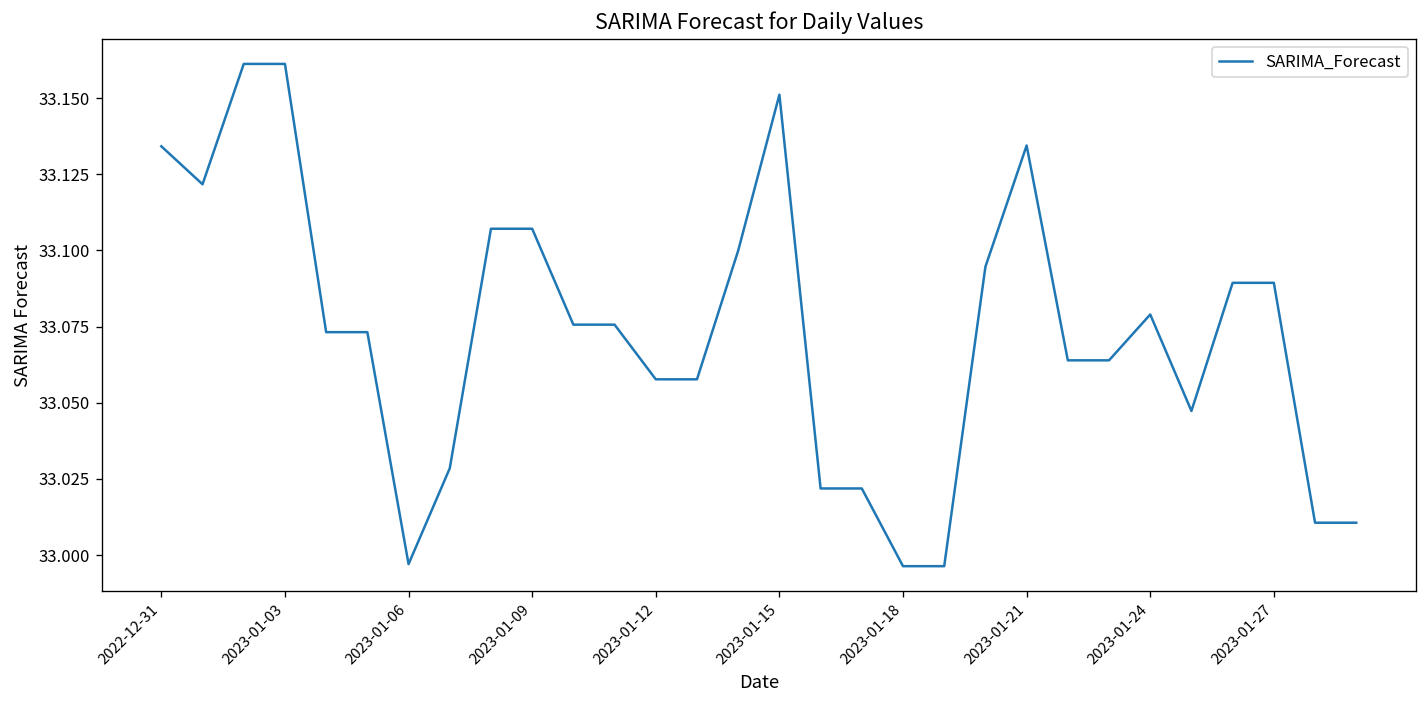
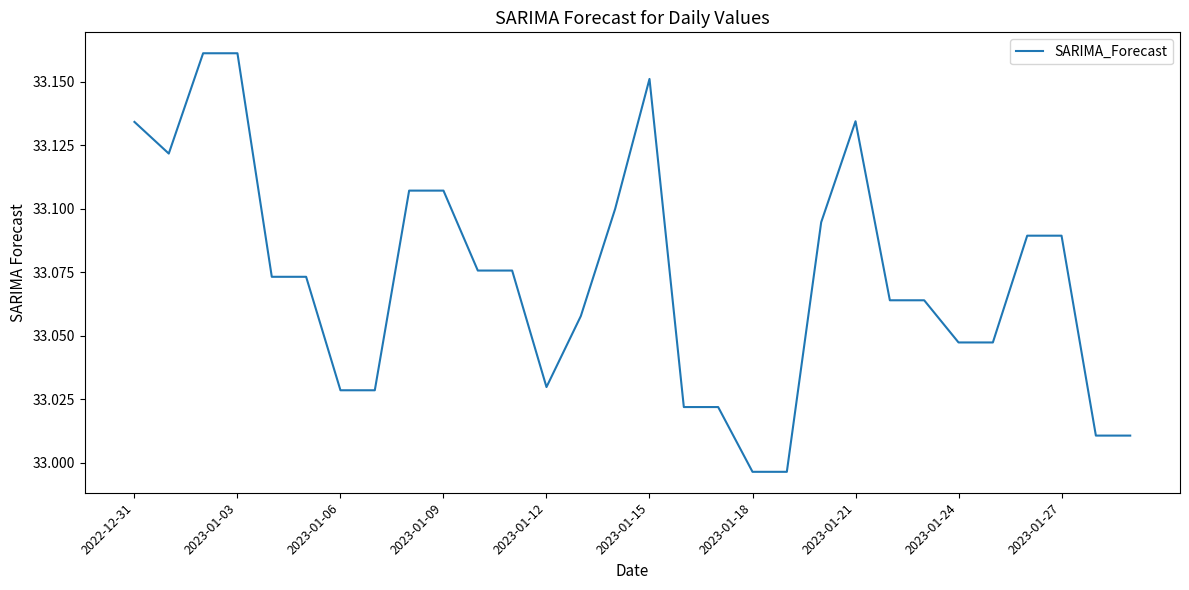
  {
    "2022-12-31": 33.134,
    "2023-01-03": 33.161,
-   "2023-01-06": 32.997,
+   "2023-01-06": 33.028,
    "2023-01-09": 33.107,
-   "2023-01-12": 33.058,
+   "2023-01-12": 33.030,
    "2023-01-15": 33.151,
    "2023-01-18": 32.996,
    "2023-01-21": 33.134,
-   "2023-01-24": 33.079,
+   "2023-01-24": 33.047,
    "2023-01-27": 33.089
  }
